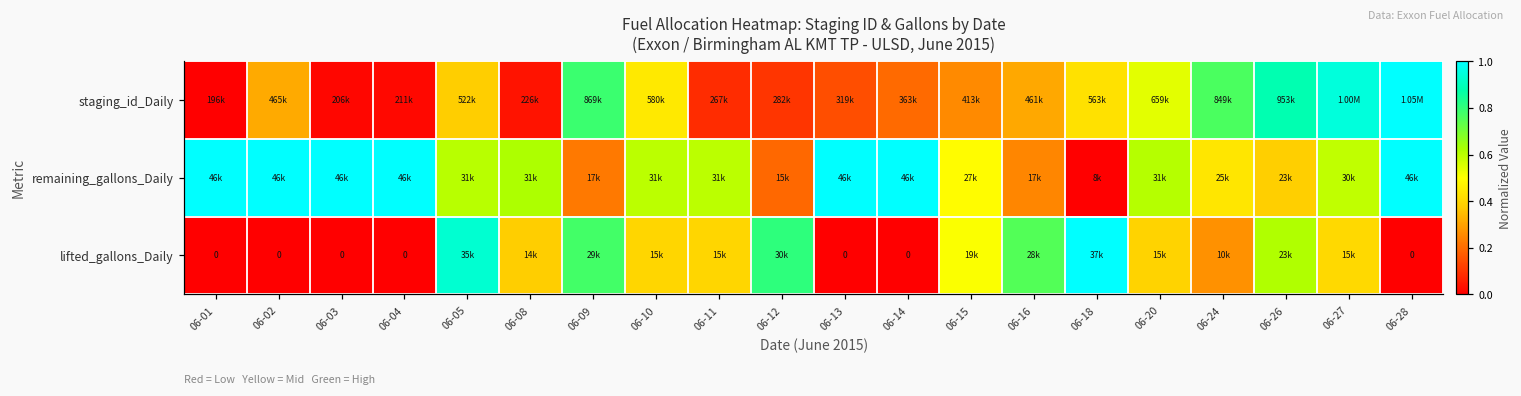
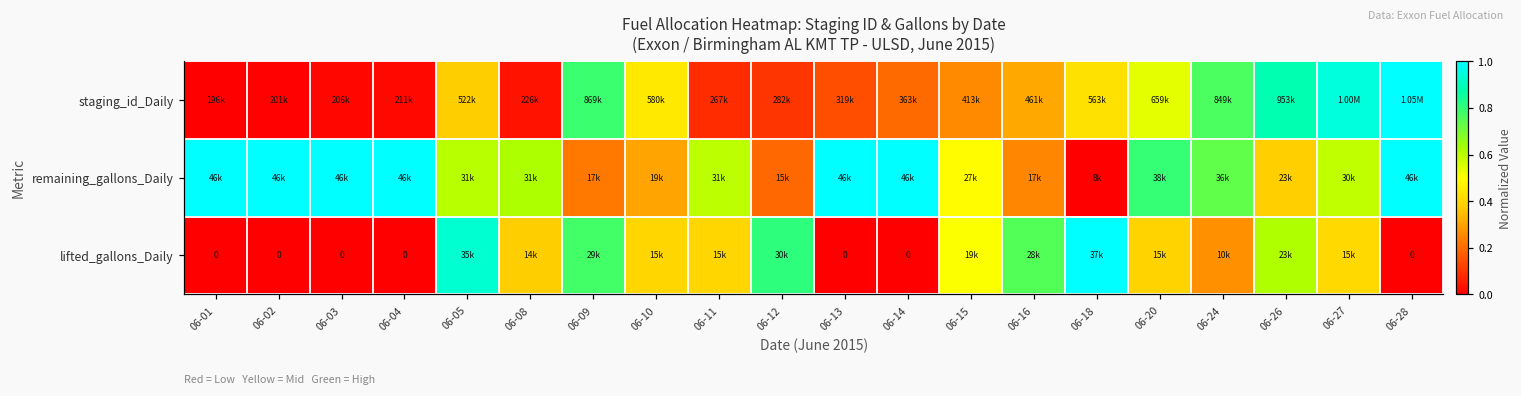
  {
    "staging_id_Daily": {
      "06-01": "196k",
-     "06-02": "465k",
+     "06-02": "201k",
      "06-03": "206k",
      "06-04": "211k",
      "06-05": "522k",
      "06-08": "226k",
      "06-09": "869k",
      "06-10": "580k",
      "06-11": "267k",
      "06-12": "282k",
      "06-13": "319k",
      "06-14": "363k",
      "06-15": "413k",
      "06-16": "461k",
      "06-18": "563k",
      "06-20": "659k",
      "06-24": "849k",
      "06-26": "953k",
      "06-27": "1.00M",
      "06-28": "1.05M"
    },
    "remaining_gallons_Daily": {
      "06-01": "46k",
      "06-02": "46k",
      "06-03": "46k",
      "06-04": "46k",
      "06-05": "31k",
      "06-08": "31k",
      "06-09": "17k",
-     "06-10": "31k",
+     "06-10": "19k",
      "06-11": "31k",
      "06-12": "15k",
      "06-13": "46k",
      "06-14": "46k",
      "06-15": "27k",
      "06-16": "17k",
      "06-18": "8k",
-     "06-20": "31k",
-     "06-24": "25k",
+     "06-20": "38k",
+     "06-24": "36k",
      "06-26": "23k",
      "06-27": "30k",
      "06-28": "46k"
    },
    "lifted_gallons_Daily": {
      "06-01": "0",
      "06-02": "0",
      "06-03": "0",
      "06-04": "0",
      "06-05": "35k",
      "06-08": "14k",
      "06-09": "29k",
      "06-10": "15k",
      "06-11": "15k",
      "06-12": "30k",
      "06-13": "0",
      "06-14": "0",
      "06-15": "19k",
      "06-16": "28k",
      "06-18": "37k",
      "06-20": "15k",
      "06-24": "10k",
      "06-26": "23k",
      "06-27": "15k",
      "06-28": "0"
    }
  }
